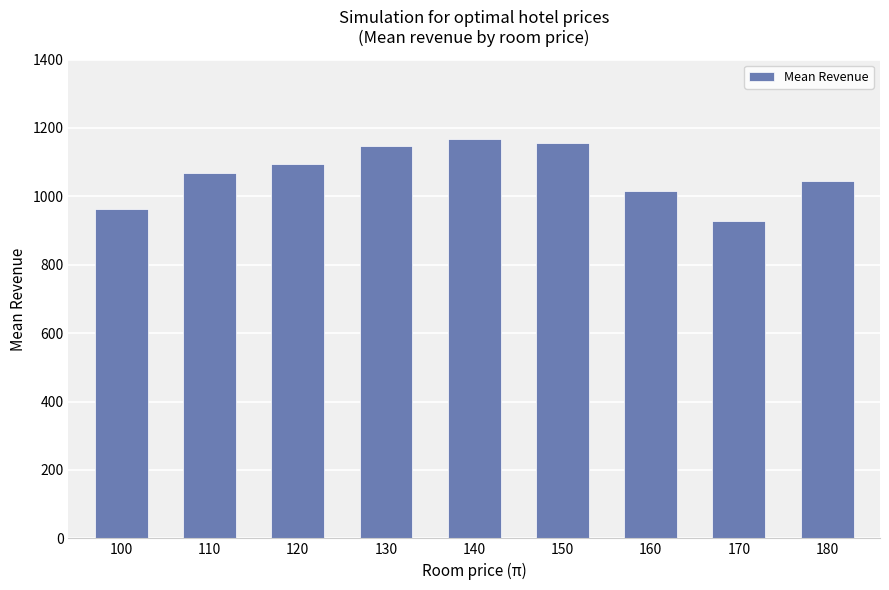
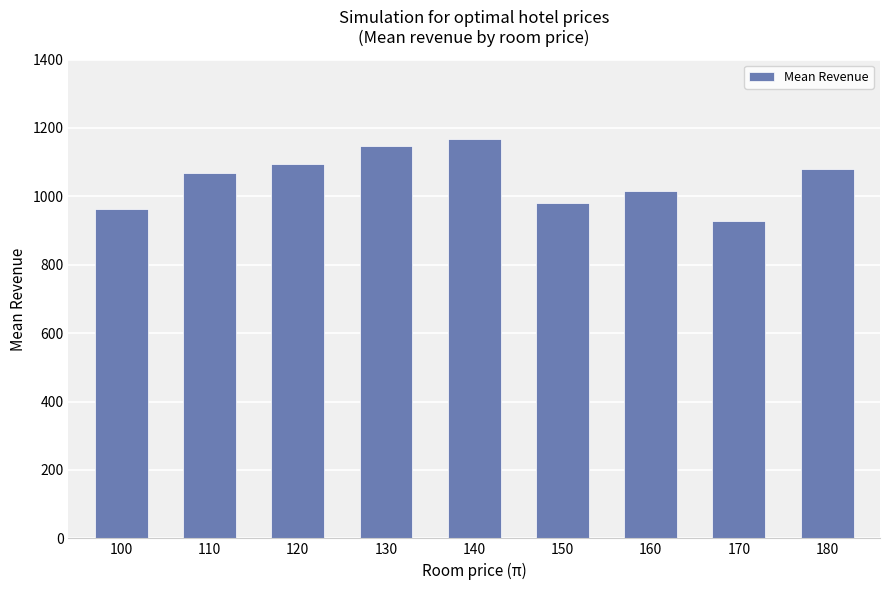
  {
    "100": 960,
    "110": 1070,
    "120": 1090,
    "130": 1150,
    "140": 1170,
-   "150": 1160,
+   "150": 980,
    "160": 1020,
    "170": 930,
-   "180": 1050
+   "180": 1080
  }
